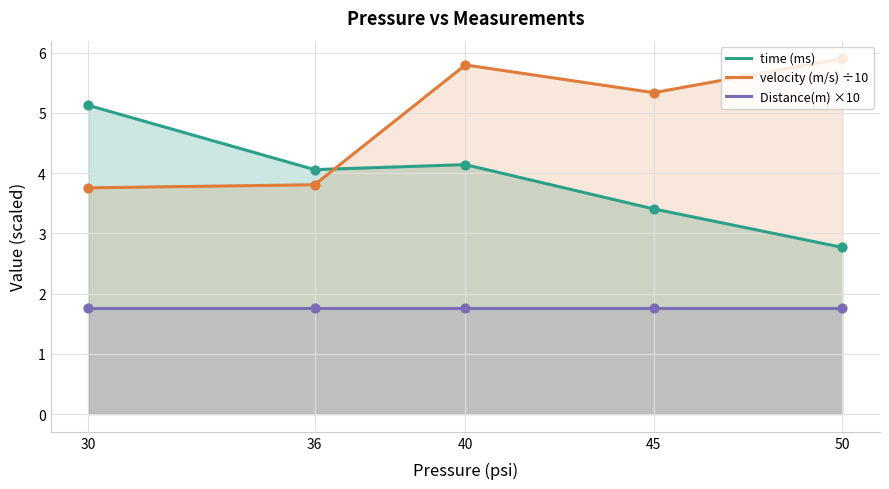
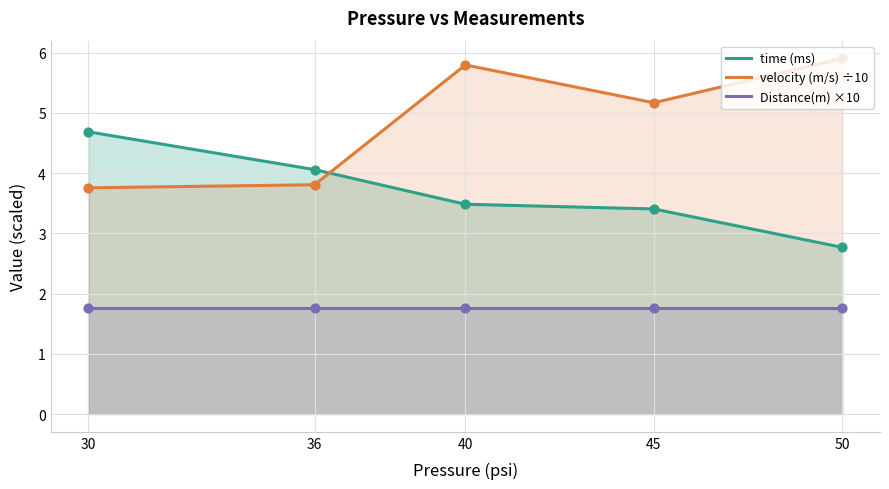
  {
    "time (ms)": {
-     "30": 5.1,
+     "30": 4.7,
      "36": 4.1,
-     "40": 4.1,
+     "40": 3.5,
      "45": 3.4,
      "50": 2.8
    },
    "velocity (m/s) ÷10": {
      "30": 3.8,
      "36": 3.8,
      "40": 5.8,
-     "45": 5.3
+     "45": 5.2
    },
    "Distance(m) ×10": {
      "30": 1.8,
      "36": 1.8,
      "40": 1.8,
      "45": 1.8,
      "50": 1.8
    }
  }
